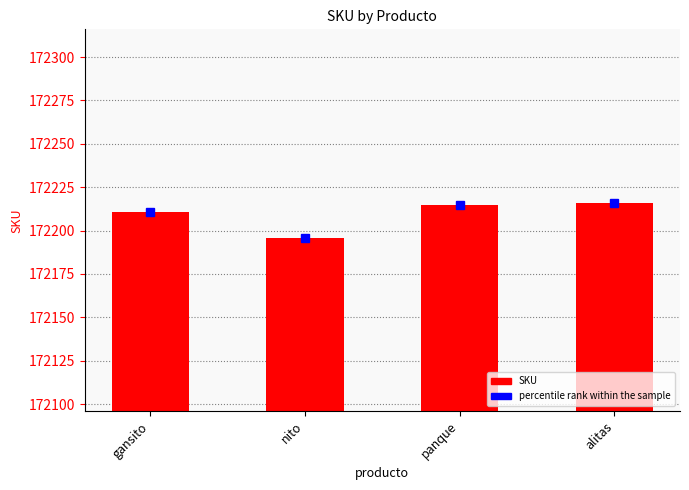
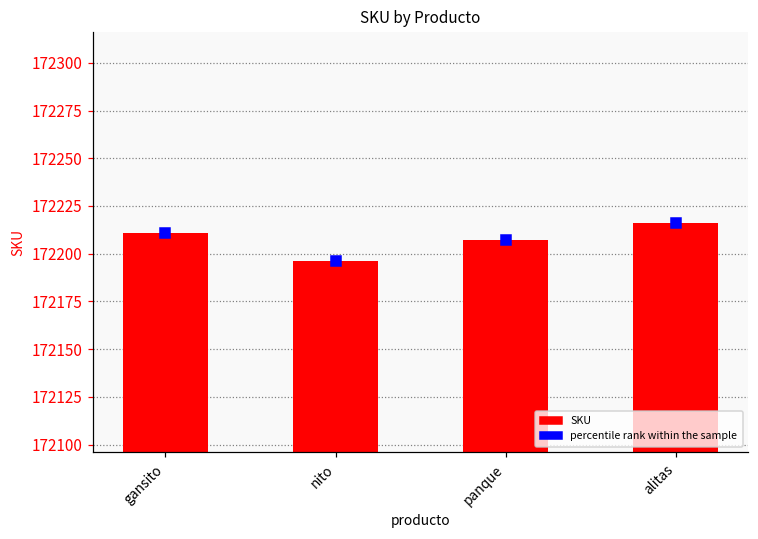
  {
    "SKU": {
      "gansito": 172211,
      "nito": 172196,
-     "panque": 172215,
+     "panque": 172207,
      "alitas": 172216
    }
  }
